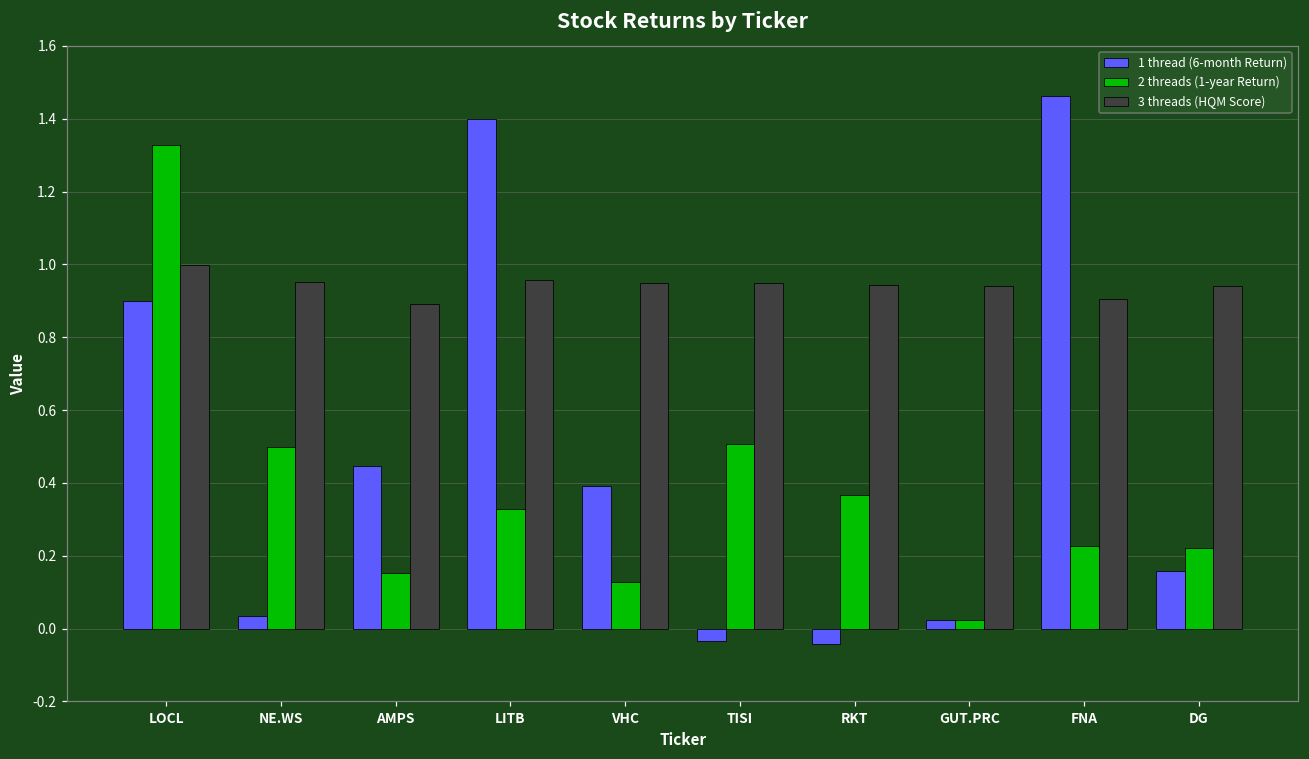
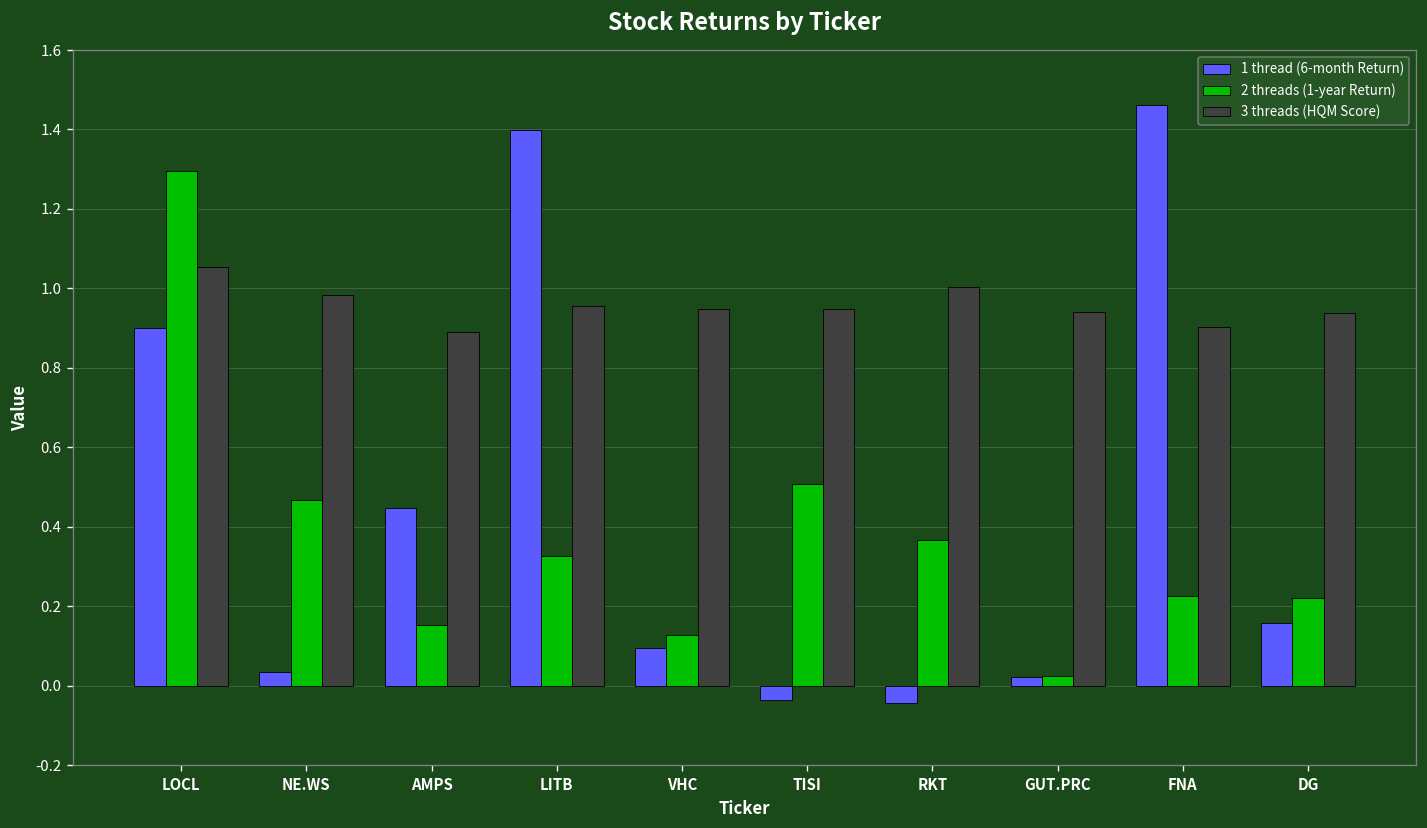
  {
    "1 thread (6-month Return)": {
      "LOCL": 0.90,
      "NE.WS": 0.04,
      "AMPS": 0.45,
      "LITB": 1.40,
-     "VHC": 0.39,
+     "VHC": 0.09,
      "TISI": -0.03,
      "RKT": -0.04,
      "GUT.PRC": 0.02,
      "FNA": 1.46,
      "DG": 0.16
    },
    "2 threads (1-year Return)": {
-     "LOCL": 1.33,
-     "NE.WS": 0.50,
+     "LOCL": 1.29,
+     "NE.WS": 0.47,
      "AMPS": 0.15,
      "LITB": 0.33,
      "VHC": 0.13,
      "TISI": 0.51,
      "RKT": 0.37,
      "GUT.PRC": 0.02,
      "FNA": 0.23,
      "DG": 0.22
    },
    "3 threads (HQM Score)": {
-     "LOCL": 1.00,
-     "NE.WS": 0.95,
+     "LOCL": 1.05,
+     "NE.WS": 0.98,
      "AMPS": 0.89,
      "LITB": 0.96,
      "VHC": 0.95,
      "TISI": 0.95,
-     "RKT": 0.94,
+     "RKT": 1.00,
      "GUT.PRC": 0.94,
      "FNA": 0.90,
      "DG": 0.94
    }
  }
